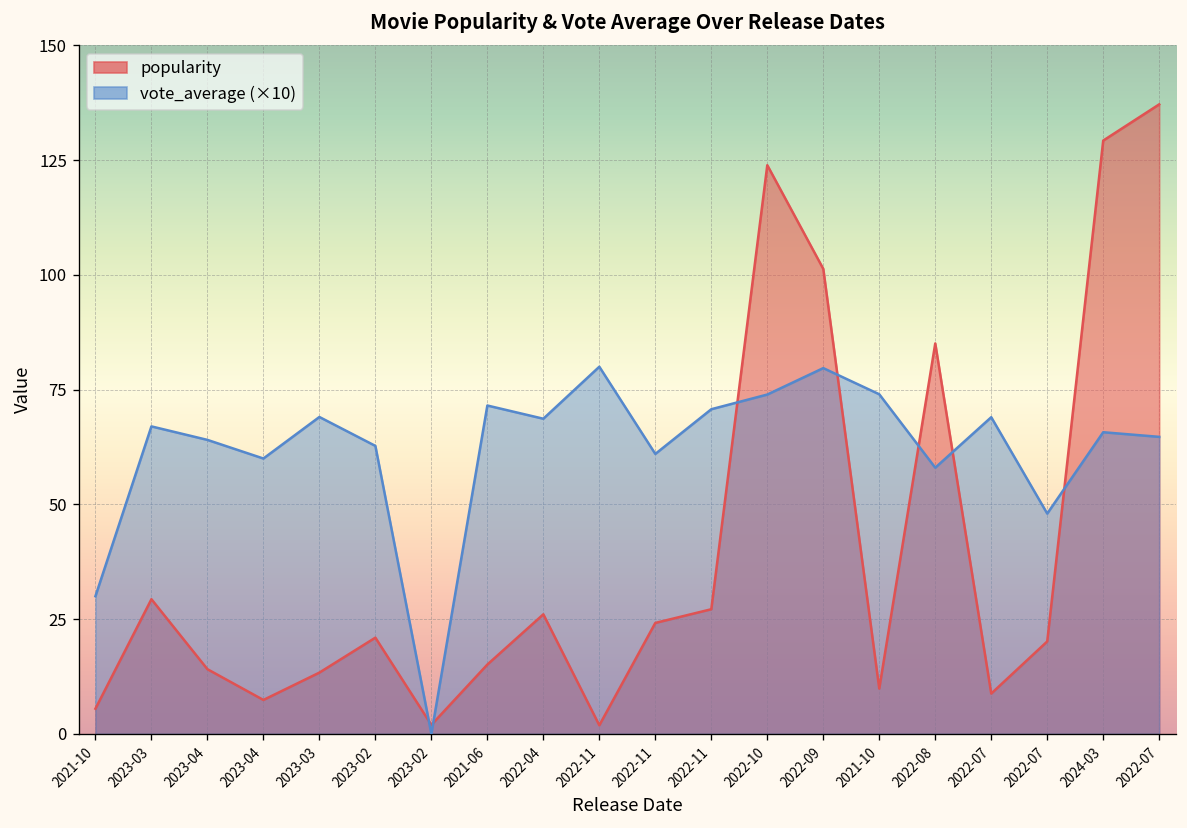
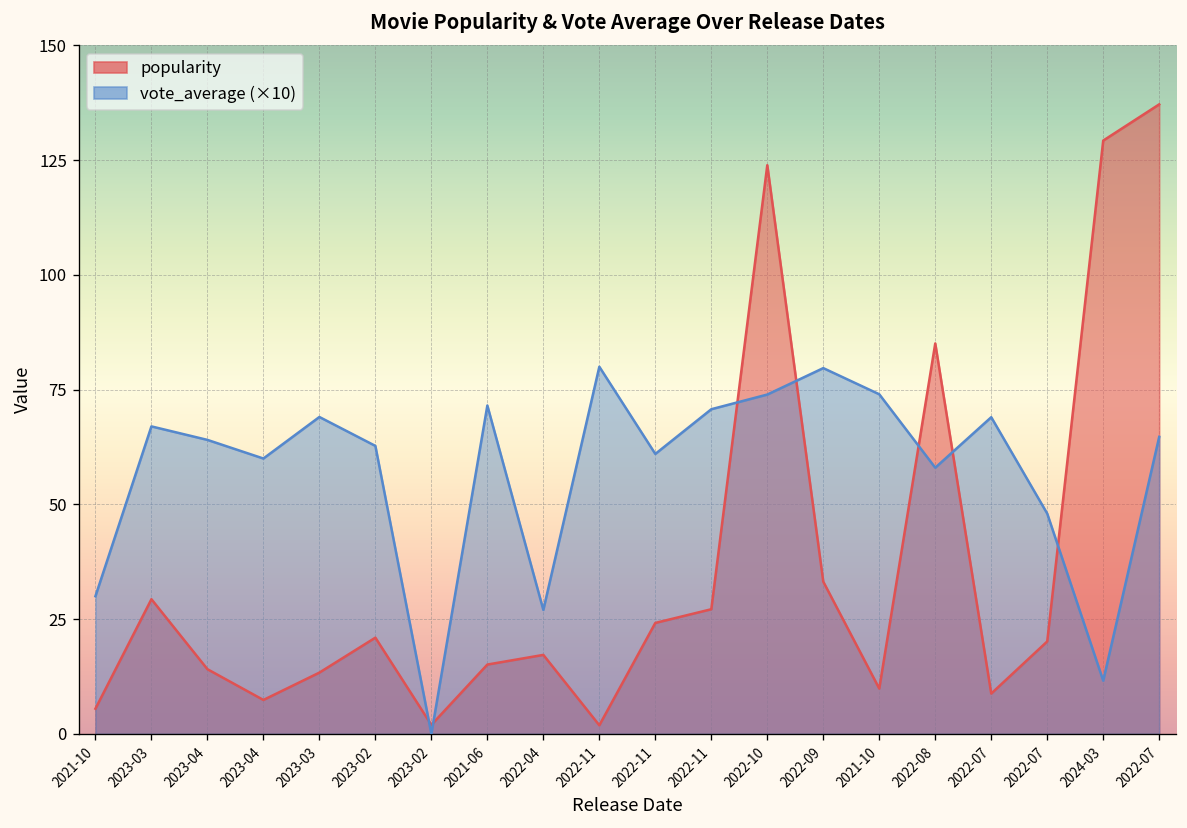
  {
    "popularity": {
      "2021-06": 15,
-     "2022-04": 26,
+     "2022-04": 17,
      "2022-10": 124,
-     "2022-09": 101,
+     "2022-09": 33,
      "2022-08": 85,
      "2024-03": 129
    },
    "vote_average (×10)": {
      "2021-06": 72,
-     "2022-04": 69,
+     "2022-04": 27,
      "2022-10": 74,
      "2022-09": 80,
      "2022-08": 58,
-     "2024-03": 66
+     "2024-03": 12
    }
  }
